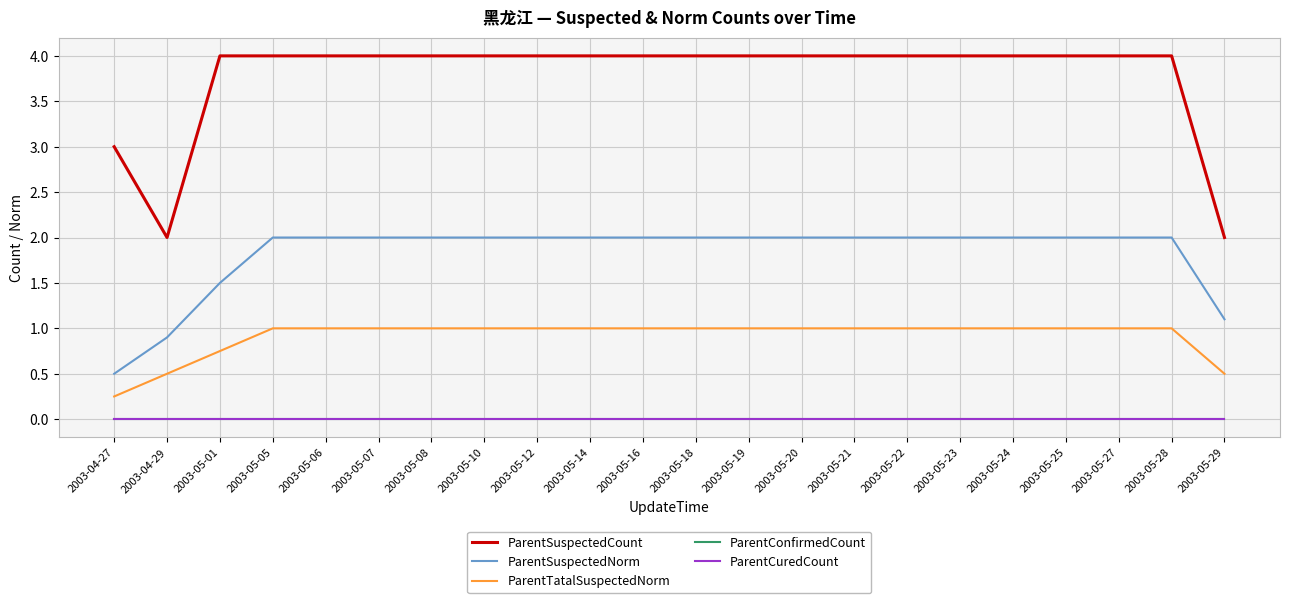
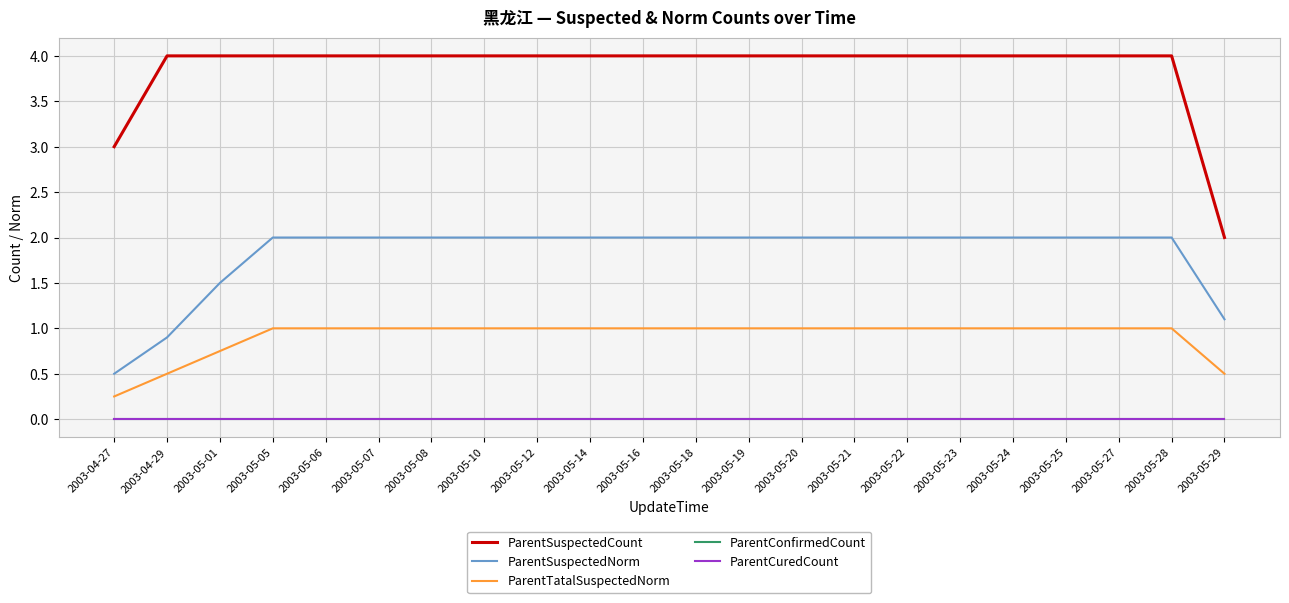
  {
    "ParentSuspectedCount": {
      "2003-04-27": 3,
-     "2003-04-29": 2,
+     "2003-04-29": 4,
      "2003-05-01": 4,
      "2003-05-05": 4,
      "2003-05-06": 4,
      "2003-05-07": 4,
      "2003-05-08": 4,
      "2003-05-10": 4,
      "2003-05-12": 4,
      "2003-05-14": 4,
      "2003-05-16": 4,
      "2003-05-18": 4,
      "2003-05-19": 4,
      "2003-05-20": 4,
      "2003-05-21": 4,
      "2003-05-22": 4,
      "2003-05-23": 4,
      "2003-05-24": 4,
      "2003-05-25": 4,
      "2003-05-27": 4,
      "2003-05-28": 4,
      "2003-05-29": 2
    },
    "ParentSuspectedNorm": {
      "2003-04-27": 0.5,
      "2003-04-29": 0.9,
      "2003-05-01": 1.5,
      "2003-05-05": 2,
      "2003-05-06": 2,
      "2003-05-07": 2,
      "2003-05-08": 2,
      "2003-05-10": 2,
      "2003-05-12": 2,
      "2003-05-14": 2,
      "2003-05-16": 2,
      "2003-05-18": 2,
      "2003-05-19": 2,
      "2003-05-20": 2,
      "2003-05-21": 2,
      "2003-05-22": 2,
      "2003-05-23": 2,
      "2003-05-24": 2,
      "2003-05-25": 2,
      "2003-05-27": 2,
      "2003-05-28": 2,
      "2003-05-29": 1.1
    },
    "ParentTatalSuspectedNorm": {
      "2003-04-27": 0.3,
      "2003-04-29": 0.5,
      "2003-05-01": 0.8,
      "2003-05-05": 1,
      "2003-05-06": 1,
      "2003-05-07": 1,
      "2003-05-08": 1,
      "2003-05-10": 1,
      "2003-05-12": 1,
      "2003-05-14": 1,
      "2003-05-16": 1,
      "2003-05-18": 1,
      "2003-05-19": 1,
      "2003-05-20": 1,
      "2003-05-21": 1,
      "2003-05-22": 1,
      "2003-05-23": 1,
      "2003-05-24": 1,
      "2003-05-25": 1,
      "2003-05-27": 1,
      "2003-05-28": 1,
      "2003-05-29": 0.5
    },
    "ParentCuredCount": {
      "2003-04-27": 0,
      "2003-04-29": 0,
      "2003-05-01": 0,
      "2003-05-05": 0,
      "2003-05-06": 0,
      "2003-05-07": 0,
      "2003-05-08": 0,
      "2003-05-10": 0,
      "2003-05-12": 0,
      "2003-05-14": 0,
      "2003-05-16": 0,
      "2003-05-18": 0,
      "2003-05-19": 0,
      "2003-05-20": 0,
      "2003-05-21": 0,
      "2003-05-22": 0,
      "2003-05-23": 0,
      "2003-05-24": 0,
      "2003-05-25": 0,
      "2003-05-27": 0,
      "2003-05-28": 0,
      "2003-05-29": 0
    }
  }
